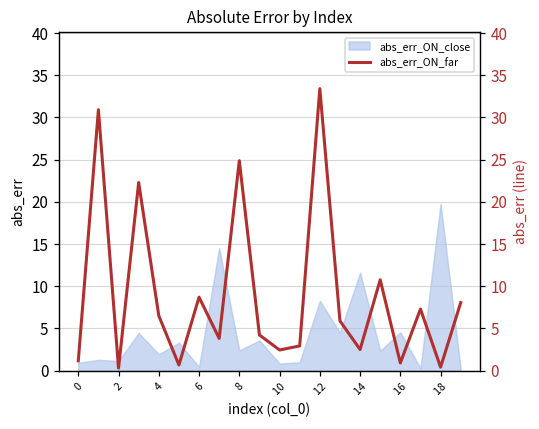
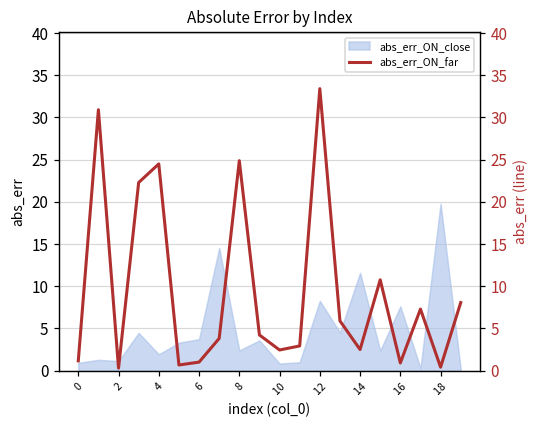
  {
    "abs_err_ON_close": {
      "0": 1,
      "2": 1,
      "4": 2,
-     "6": 0,
+     "6": 4,
      "8": 2,
      "10": 1,
      "12": 8,
      "14": 12,
-     "16": 5,
+     "16": 8,
      "18": 20
    },
    "abs_err_ON_far": {
      "0": 1,
      "2": 0,
-     "4": 7,
-     "6": 9,
+     "4": 25,
+     "6": 1,
      "8": 25,
      "10": 2,
      "12": 33,
      "14": 2,
      "16": 1,
      "18": 0
    }
  }
